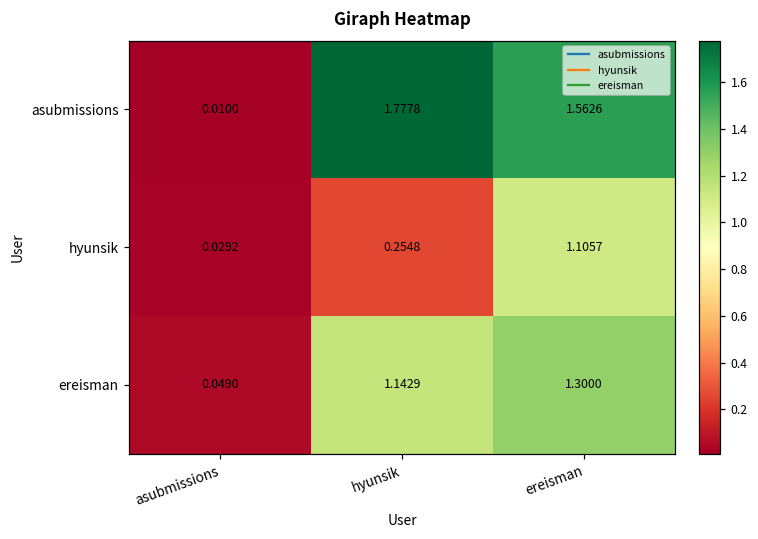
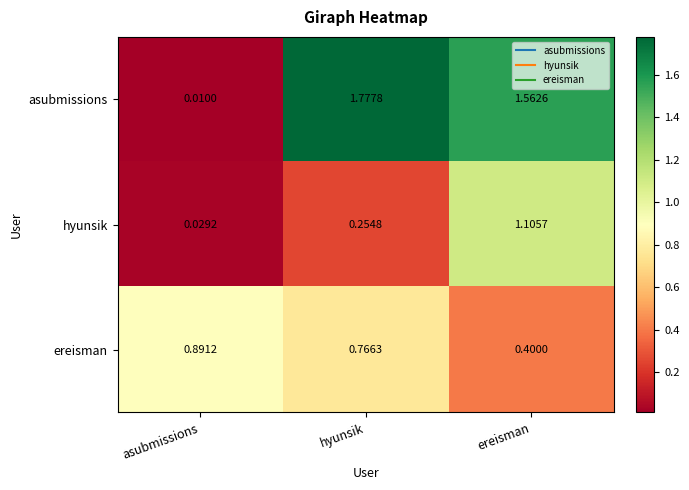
  {
    "asubmissions": {
      "asubmissions": 0.0100,
      "hyunsik": 1.7778,
      "ereisman": 1.5626
    },
    "hyunsik": {
      "asubmissions": 0.0292,
      "hyunsik": 0.2548,
      "ereisman": 1.1057
    },
    "ereisman": {
-     "asubmissions": 0.0490,
-     "hyunsik": 1.1429,
-     "ereisman": 1.3000
+     "asubmissions": 0.8912,
+     "hyunsik": 0.7663,
+     "ereisman": 0.4000
    }
  }
